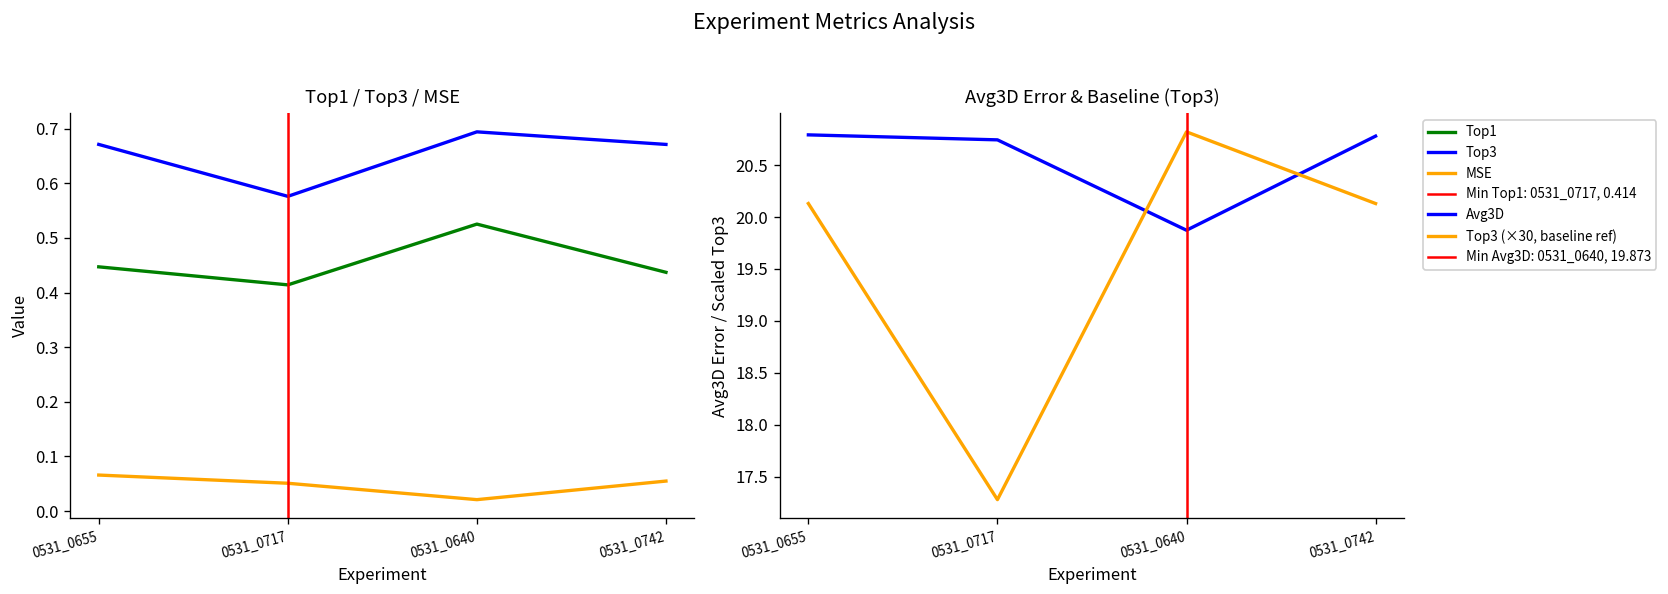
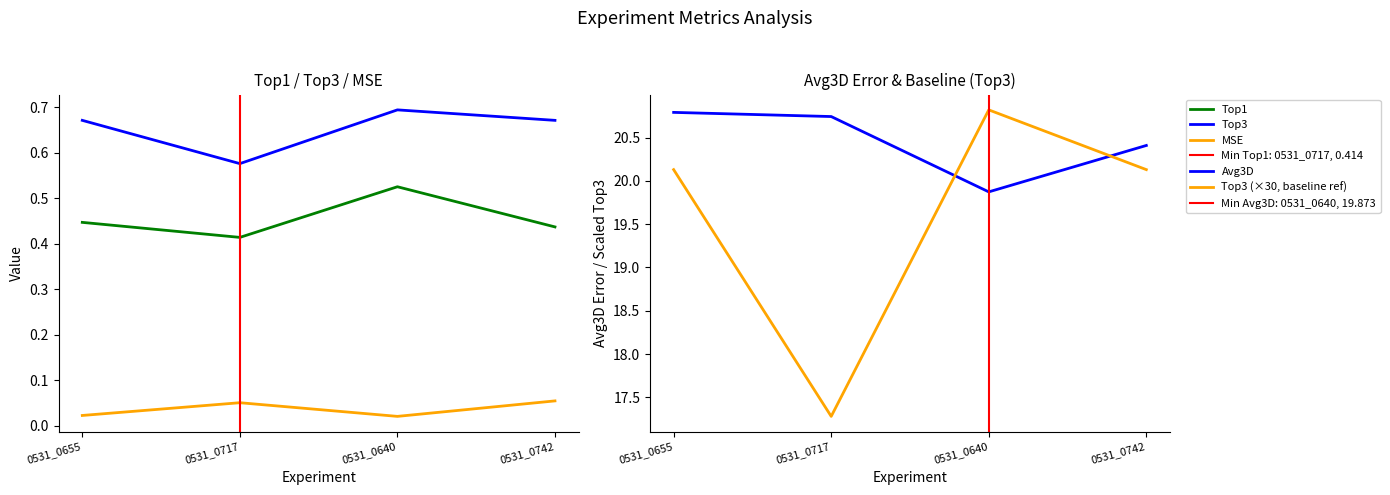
  {
    "Top1 / Top3 / MSE": {
      "Top1": {
        "0531_0655": 0.45,
        "0531_0717": 0.41,
        "0531_0640": 0.53,
        "0531_0742": 0.44
      },
      "Top3": {
        "0531_0655": 0.67,
        "0531_0717": 0.58,
        "0531_0640": 0.69,
        "0531_0742": 0.67
      },
      "MSE": {
-       "0531_0655": 0.07,
+       "0531_0655": 0.02,
        "0531_0717": 0.05,
        "0531_0640": 0.02,
        "0531_0742": 0.06
      }
    },
    "Avg3D Error & Baseline (Top3)": {
      "Avg3D": {
        "0531_0655": 20.8,
        "0531_0717": 20.7,
        "0531_0640": 19.9,
-       "0531_0742": 20.8
+       "0531_0742": 20.4
      },
      "Top3 (×30, baseline ref)": {
        "0531_0655": 20.1,
        "0531_0717": 17.3,
        "0531_0640": 20.8,
        "0531_0742": 20.1
      }
    }
  }
